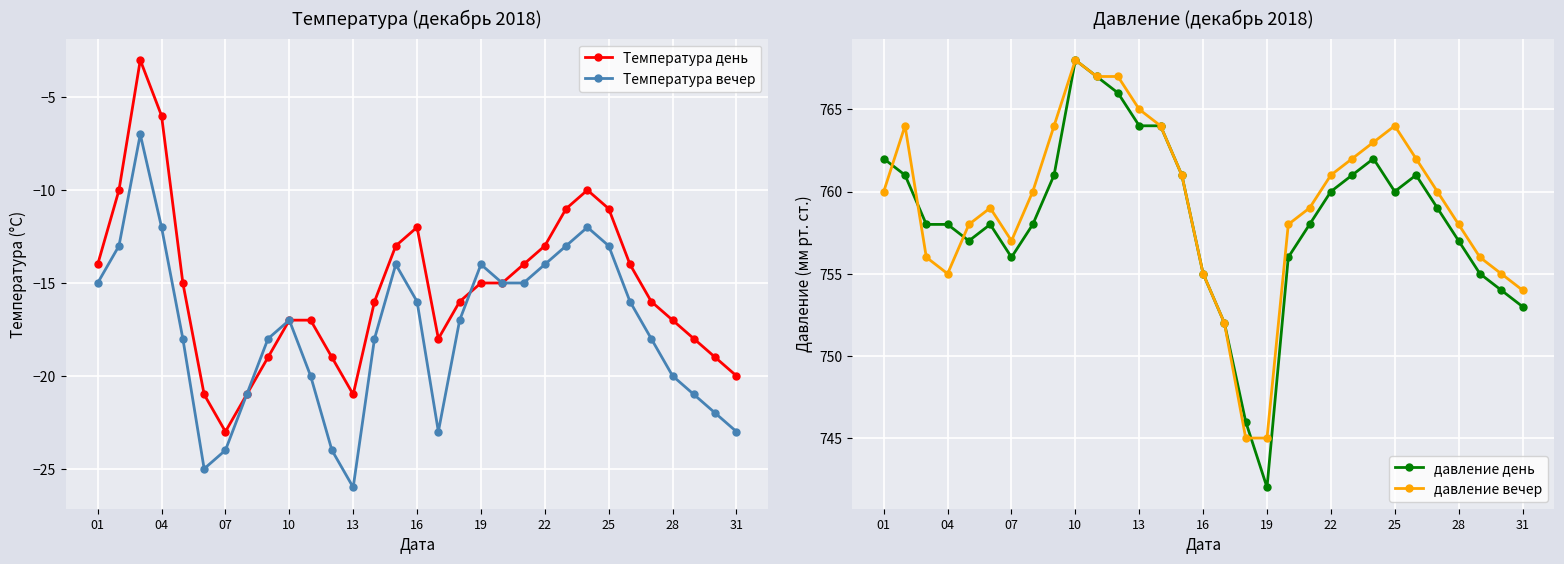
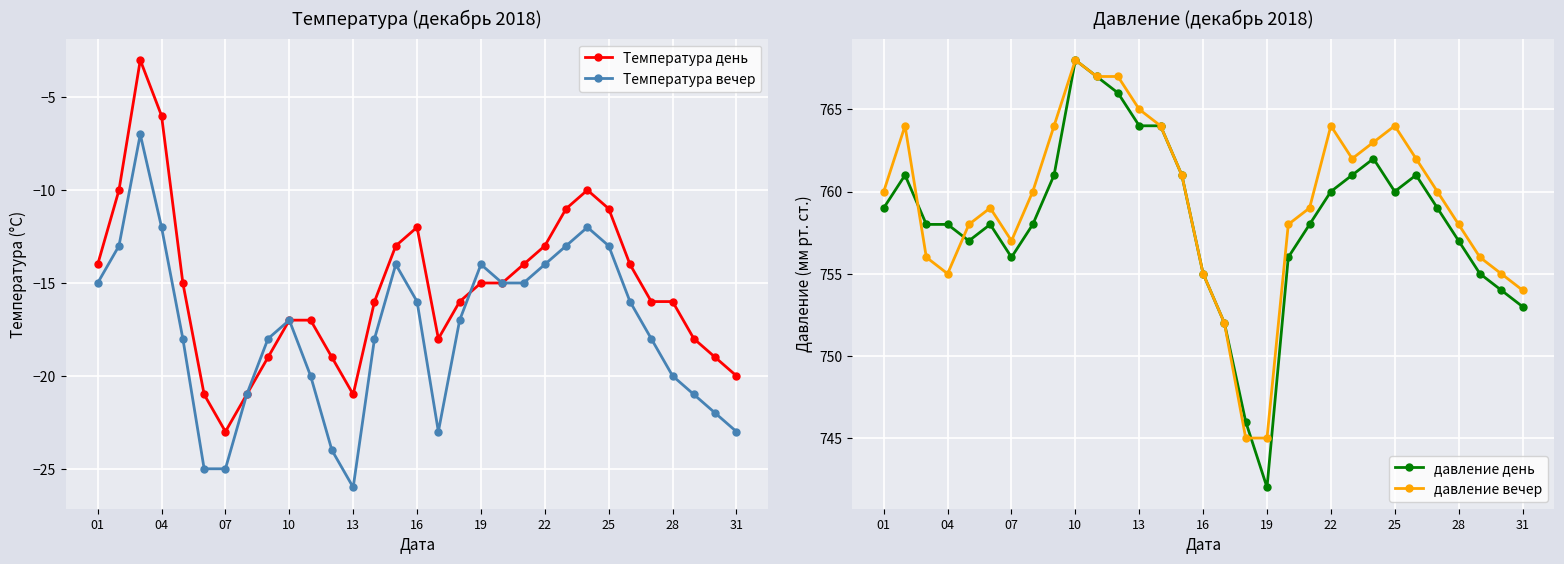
  {
    "Температура (декабрь 2018)": {
      "Температура день": {
        "01": -14,
        "04": -6,
        "07": -23,
        "13": -21,
        "16": -12,
        "19": -15,
        "22": -13,
        "25": -11,
-       "28": -17,
+       "28": -16,
        "31": -20
      },
      "Температура вечер": {
        "01": -15,
        "04": -12,
-       "07": -24,
+       "07": -25,
        "13": -26,
        "16": -16,
        "19": -14,
        "22": -14,
        "25": -13,
        "28": -20,
        "31": -23
      }
    },
    "Давление (декабрь 2018)": {
      "давление день": {
-       "01": 762,
+       "01": 759,
        "04": 758,
        "07": 756,
        "13": 764,
        "19": 742,
        "22": 760,
        "25": 760,
        "28": 757,
        "31": 753
      },
      "давление вечер": {
        "01": 760,
        "04": 755,
        "07": 757,
        "13": 765,
        "19": 745,
-       "22": 761,
+       "22": 764,
        "25": 764,
        "28": 758,
        "31": 754
      }
    }
  }
